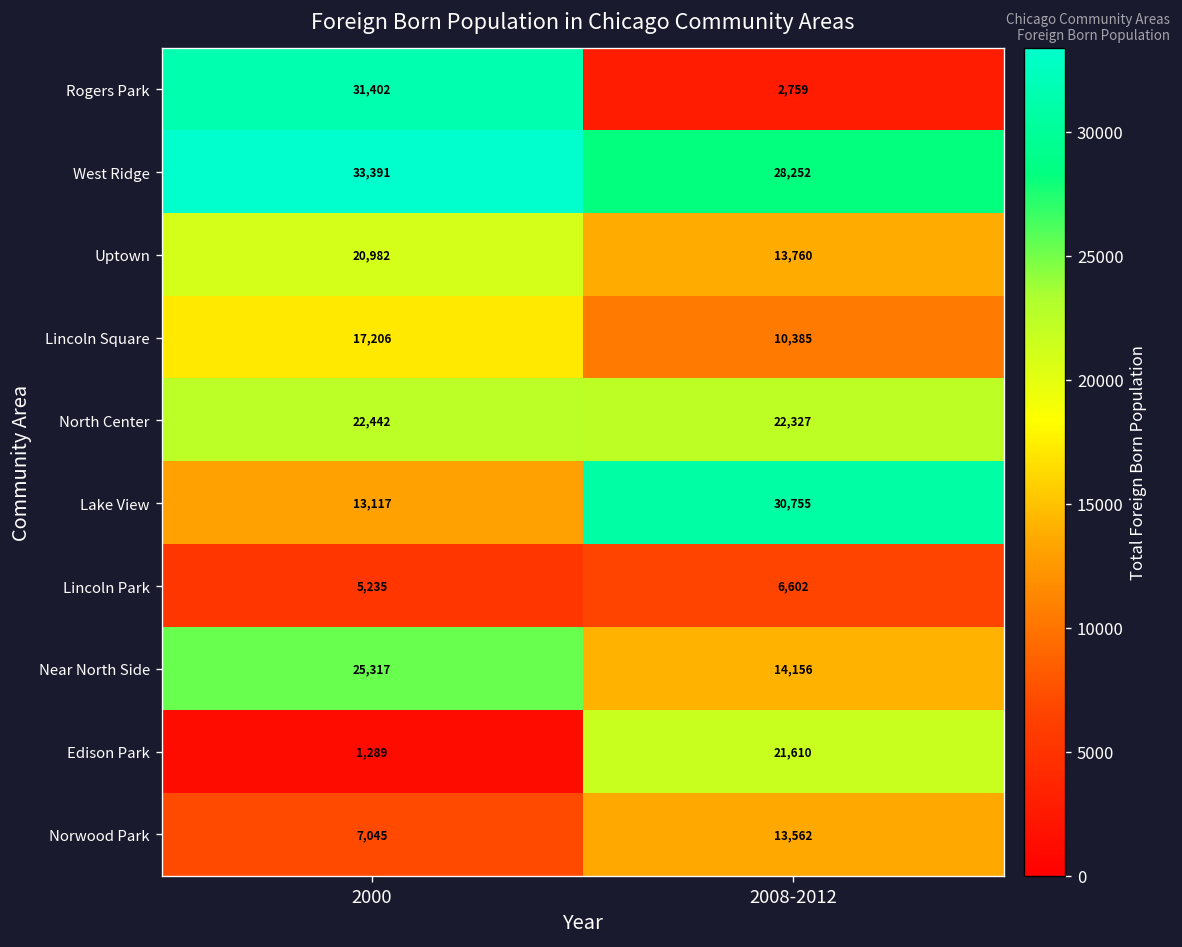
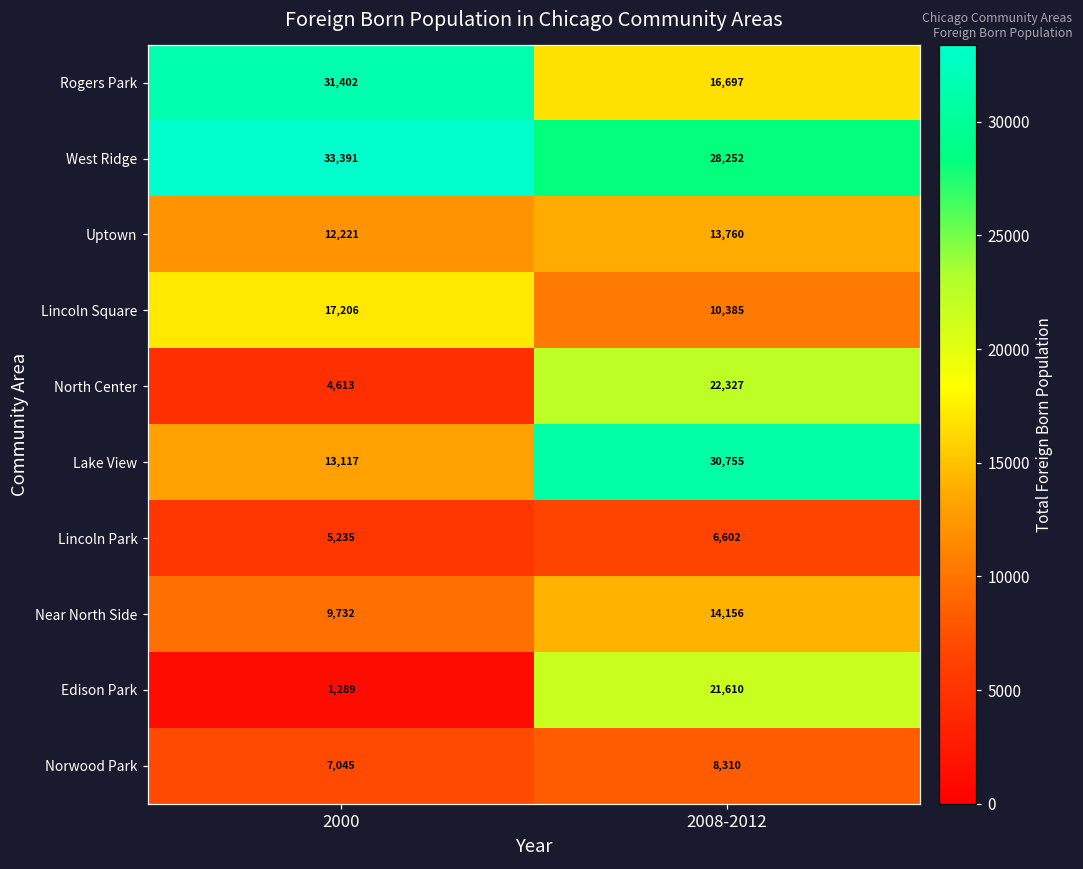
  {
    "Rogers Park": {
      "2000": "31,402",
-     "2008-2012": "2,759"
+     "2008-2012": "16,697"
    },
    "West Ridge": {
      "2000": "33,391",
      "2008-2012": "28,252"
    },
    "Uptown": {
-     "2000": "20,982",
+     "2000": "12,221",
      "2008-2012": "13,760"
    },
    "Lincoln Square": {
      "2000": "17,206",
      "2008-2012": "10,385"
    },
    "North Center": {
-     "2000": "22,442",
+     "2000": "4,613",
      "2008-2012": "22,327"
    },
    "Lake View": {
      "2000": "13,117",
      "2008-2012": "30,755"
    },
    "Lincoln Park": {
      "2000": "5,235",
      "2008-2012": "6,602"
    },
    "Near North Side": {
-     "2000": "25,317",
+     "2000": "9,732",
      "2008-2012": "14,156"
    },
    "Edison Park": {
      "2000": "1,289",
      "2008-2012": "21,610"
    },
    "Norwood Park": {
      "2000": "7,045",
-     "2008-2012": "13,562"
+     "2008-2012": "8,310"
    }
  }
